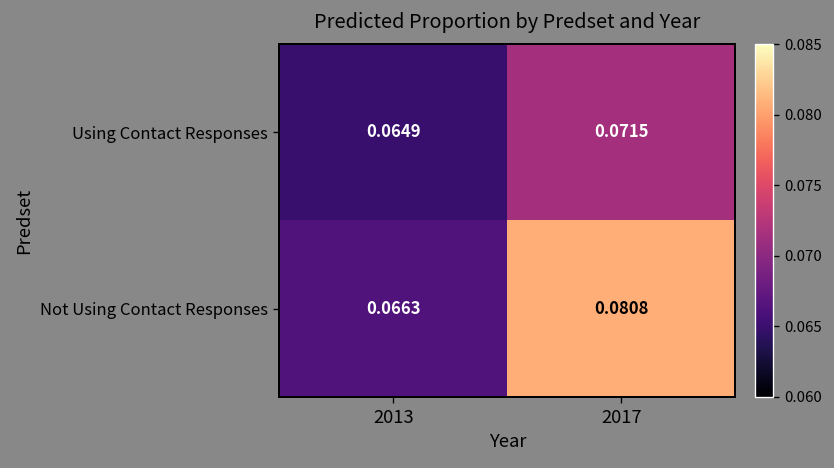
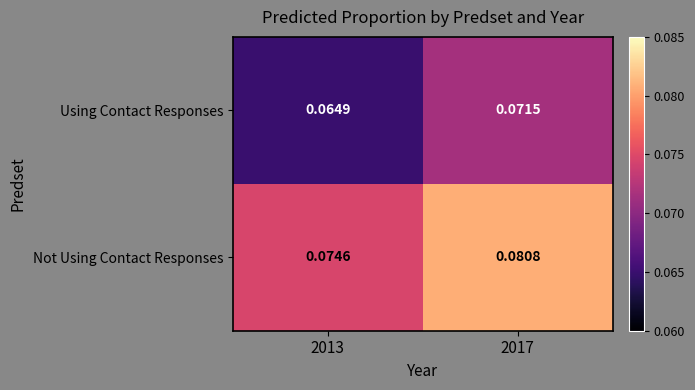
  {
    "Using Contact Responses": {
      "2013": 0.0649,
      "2017": 0.0715
    },
    "Not Using Contact Responses": {
-     "2013": 0.0663,
+     "2013": 0.0746,
      "2017": 0.0808
    }
  }
